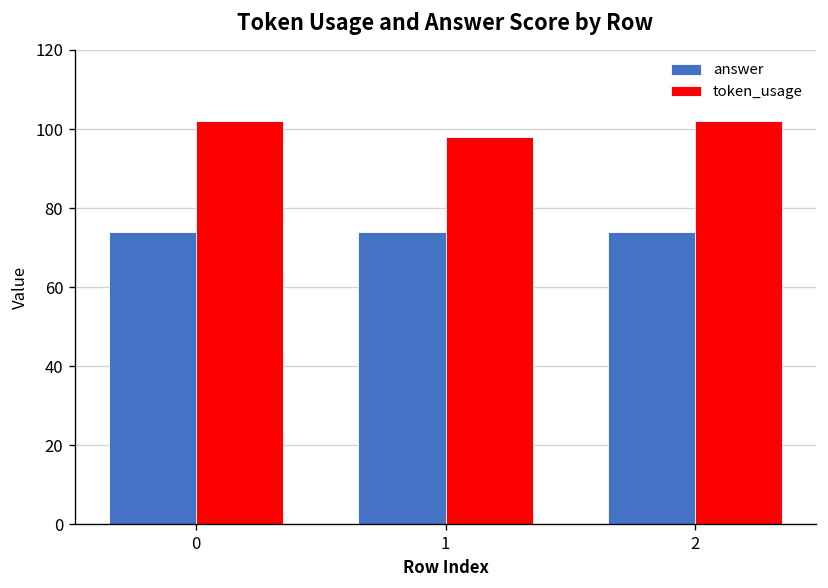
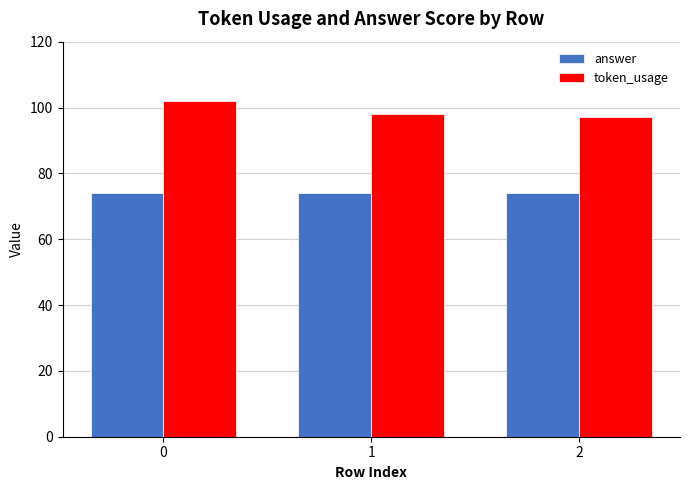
  {
    "answer": {
      "0": 74,
      "1": 74,
      "2": 74
    },
    "token_usage": {
      "0": 102,
      "1": 98,
-     "2": 102
+     "2": 97
    }
  }
